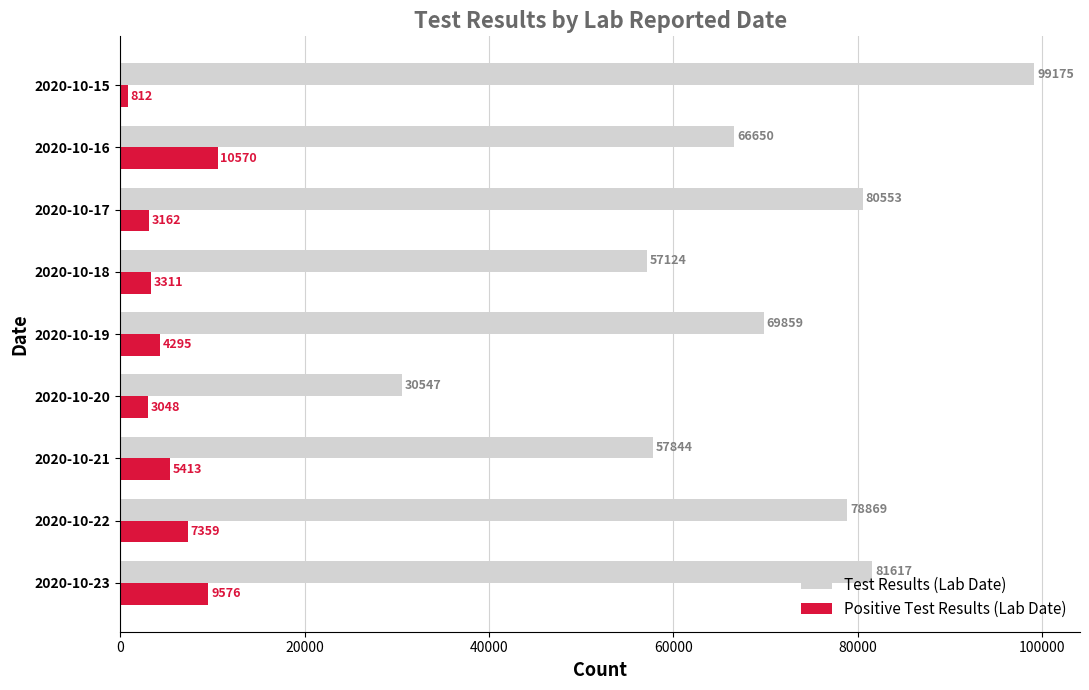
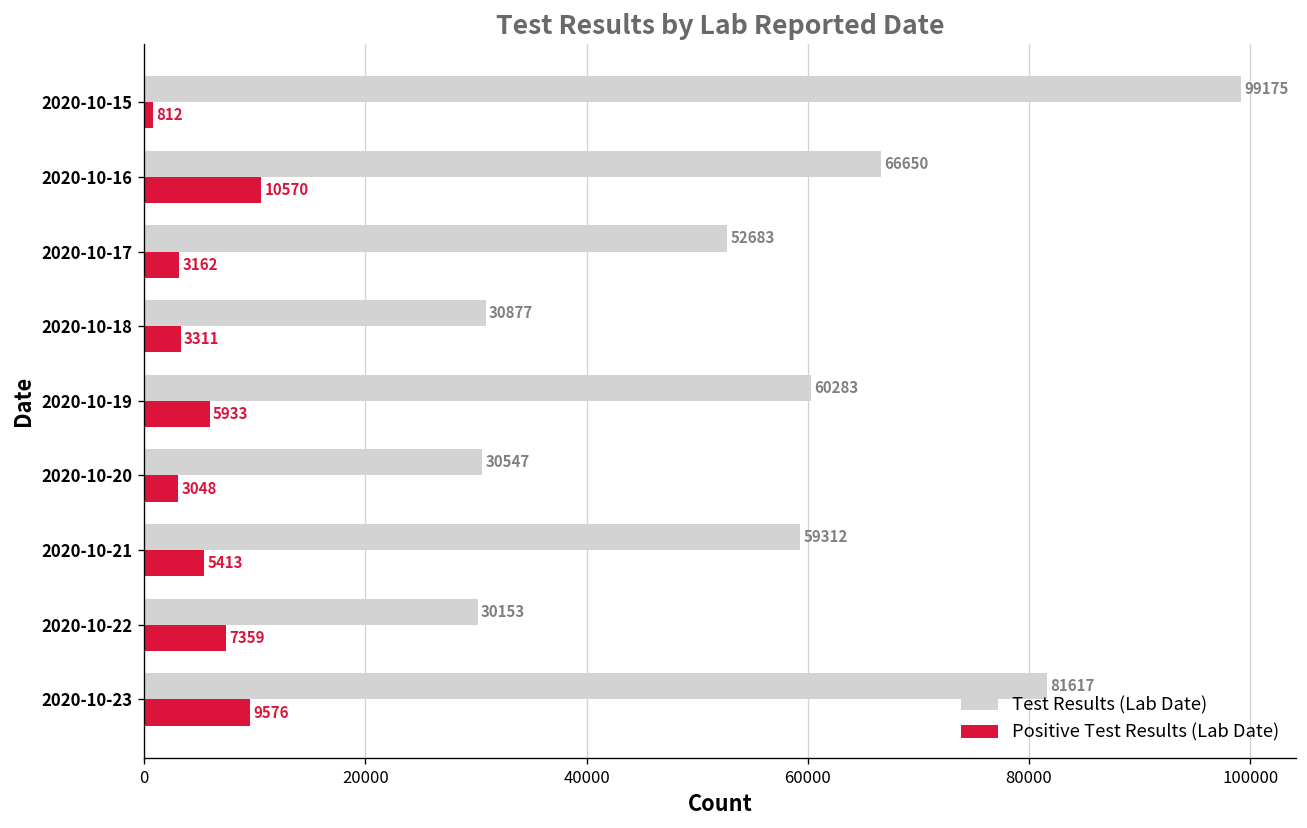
  {
    "Test Results (Lab Date)": {
      "2020-10-15": 99175,
      "2020-10-16": 66650,
-     "2020-10-17": 80553,
-     "2020-10-18": 57124,
-     "2020-10-19": 69859,
+     "2020-10-17": 52683,
+     "2020-10-18": 30877,
+     "2020-10-19": 60283,
      "2020-10-20": 30547,
-     "2020-10-21": 57844,
-     "2020-10-22": 78869,
+     "2020-10-21": 59312,
+     "2020-10-22": 30153,
      "2020-10-23": 81617
    },
    "Positive Test Results (Lab Date)": {
      "2020-10-15": 812,
      "2020-10-16": 10570,
      "2020-10-17": 3162,
      "2020-10-18": 3311,
-     "2020-10-19": 4295,
+     "2020-10-19": 5933,
      "2020-10-20": 3048,
      "2020-10-21": 5413,
      "2020-10-22": 7359,
      "2020-10-23": 9576
    }
  }
